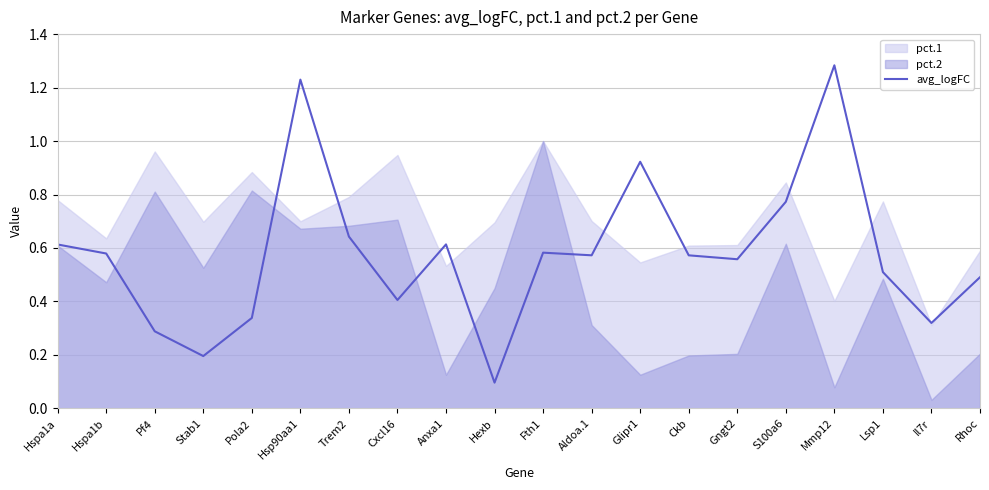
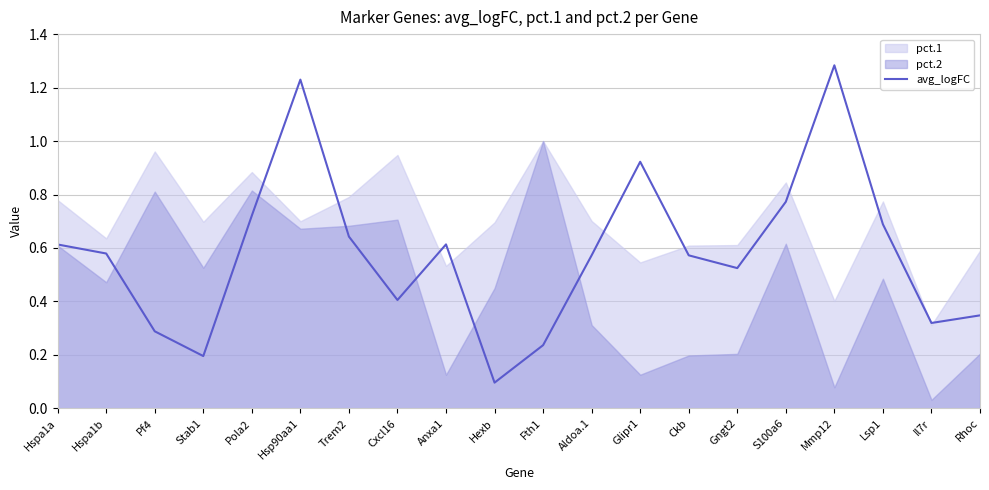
  {
    "avg_logFC": {
      "Hspa1b": 0.58,
      "Pf4": 0.29,
      "Stab1": 0.20,
-     "Pola2": 0.34,
+     "Pola2": 0.72,
      "Hsp90aa1": 1.23,
      "Trem2": 0.64,
      "Cxcl16": 0.41,
      "Anxa1": 0.61,
      "Hexb": 0.10,
-     "Fth1": 0.58,
+     "Fth1": 0.24,
      "Aldoa.1": 0.57,
      "Glipr1": 0.92,
      "Ckb": 0.57,
-     "Gngt2": 0.56,
+     "Gngt2": 0.52,
      "S100a6": 0.77,
      "Mmp12": 1.28,
-     "Lsp1": 0.51,
-     "Rhoc": 0.49
+     "Lsp1": 0.69,
+     "Rhoc": 0.35
    }
  }
